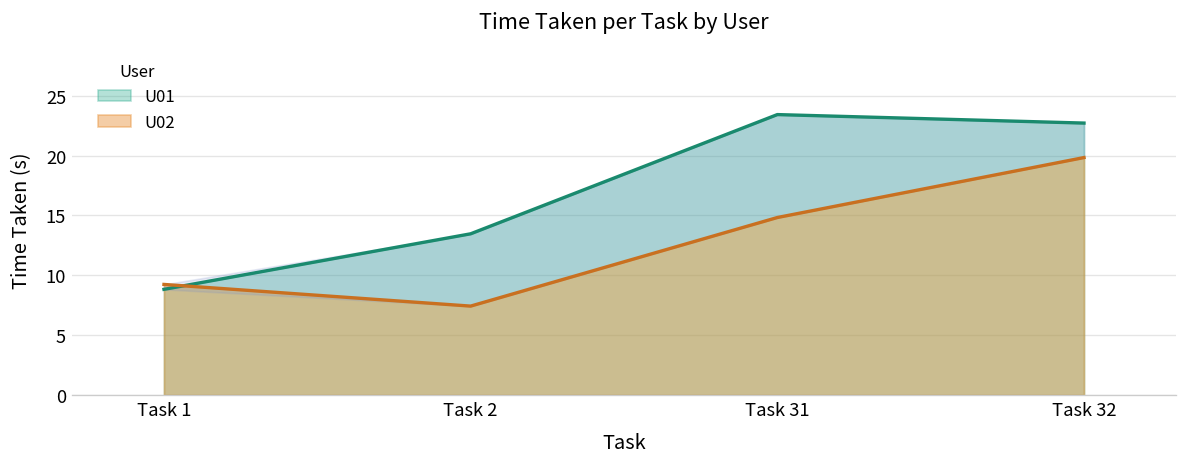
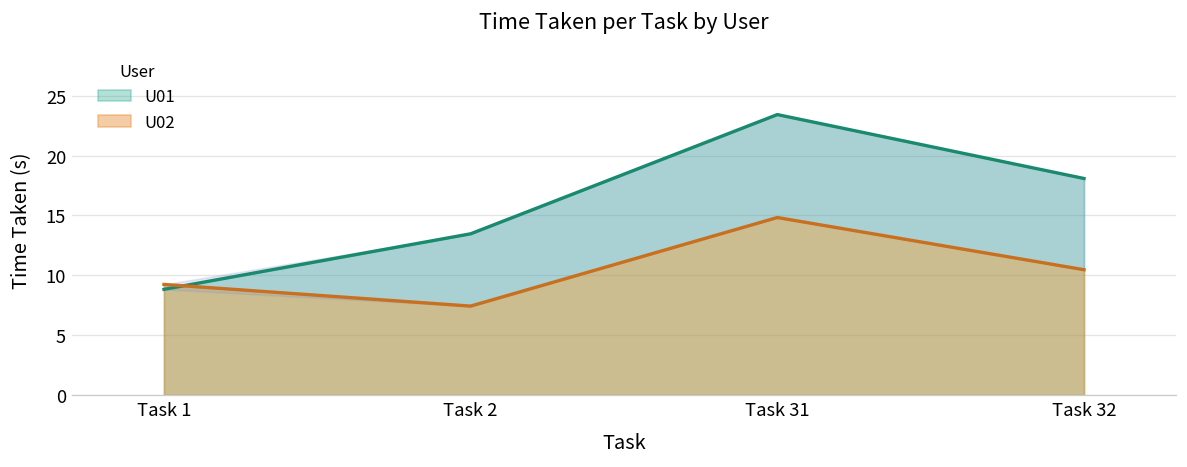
  {
    "U01": {
      "Task 1": 9,
-     "Task 32": 23
+     "Task 32": 18
    },
    "U02": {
      "Task 2": 7,
      "Task 31": 15,
-     "Task 32": 20
+     "Task 32": 10
    }
  }
